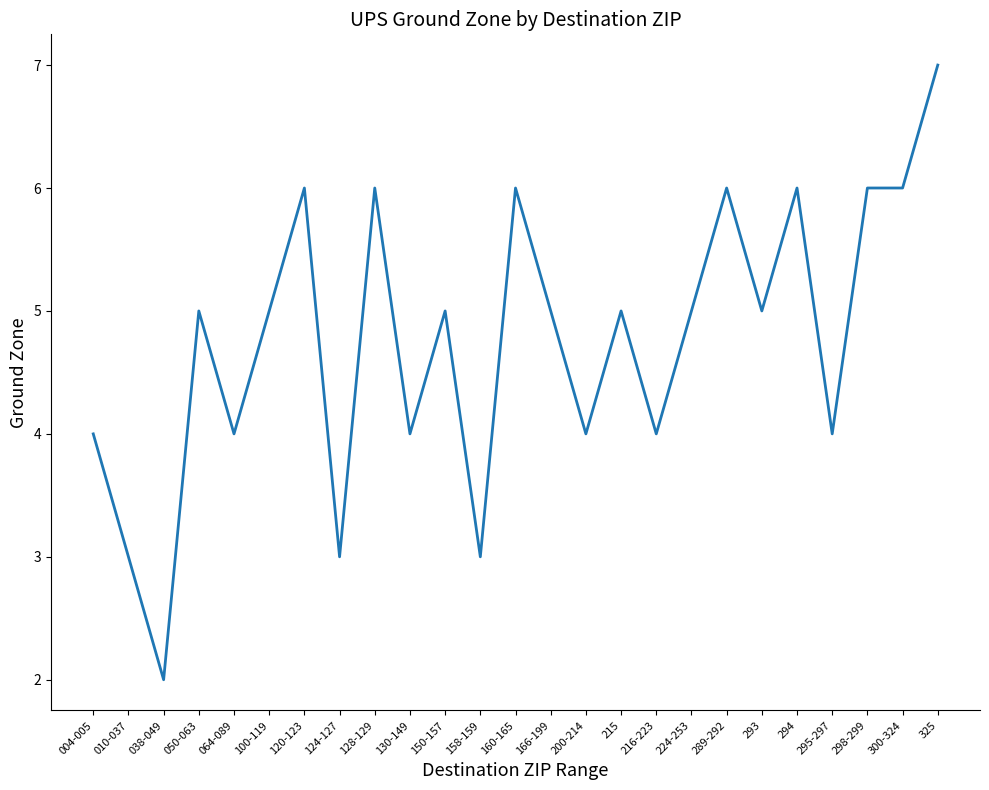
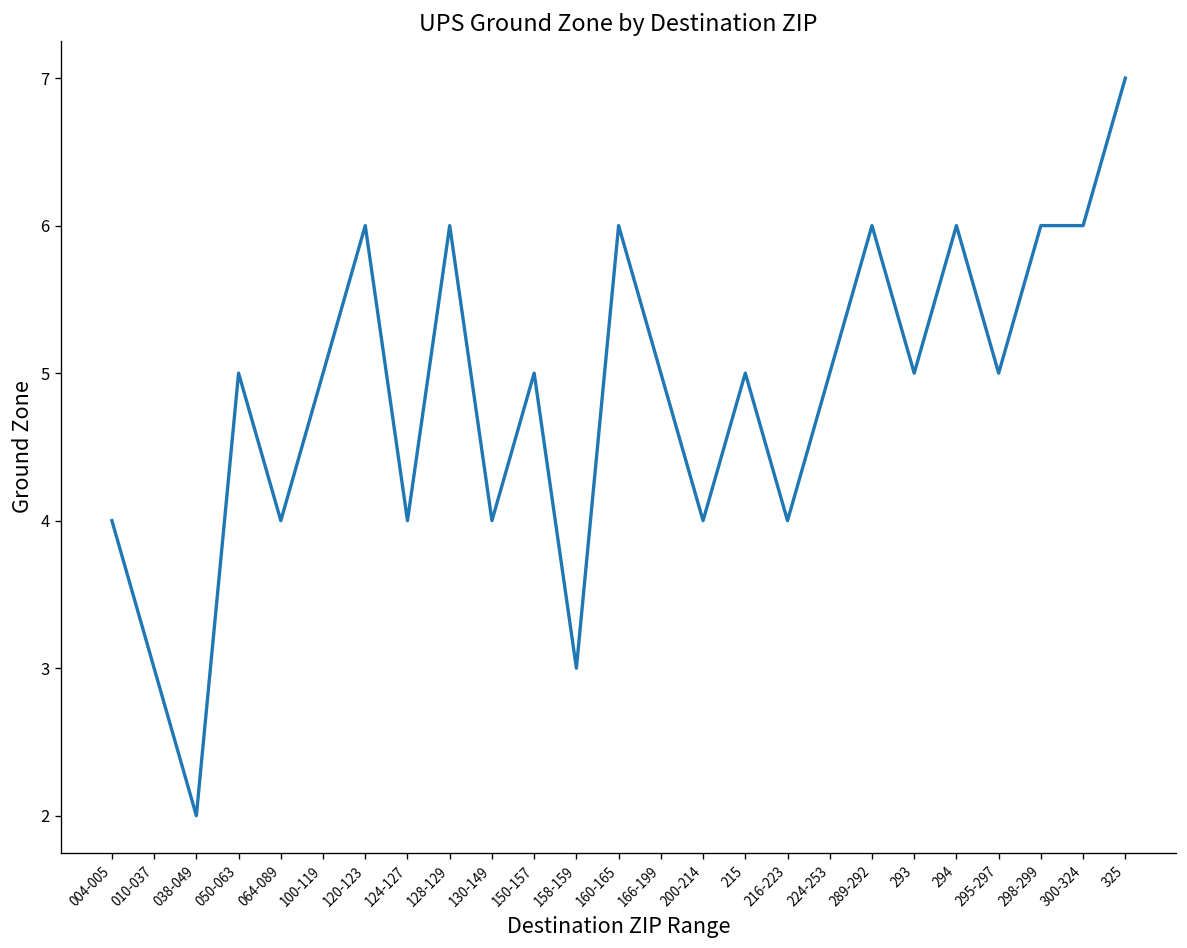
  {
    "004-005": 4,
    "010-037": 3,
    "038-049": 2,
    "050-063": 5,
    "064-089": 4,
    "100-119": 5,
    "120-123": 6,
-   "124-127": 3,
+   "124-127": 4,
    "128-129": 6,
    "130-149": 4,
    "150-157": 5,
    "158-159": 3,
    "160-165": 6,
    "166-199": 5,
    "200-214": 4,
    "215": 5,
    "216-223": 4,
    "224-253": 5,
    "289-292": 6,
    "293": 5,
    "294": 6,
-   "295-297": 4,
+   "295-297": 5,
    "298-299": 6,
    "300-324": 6,
    "325": 7
  }
